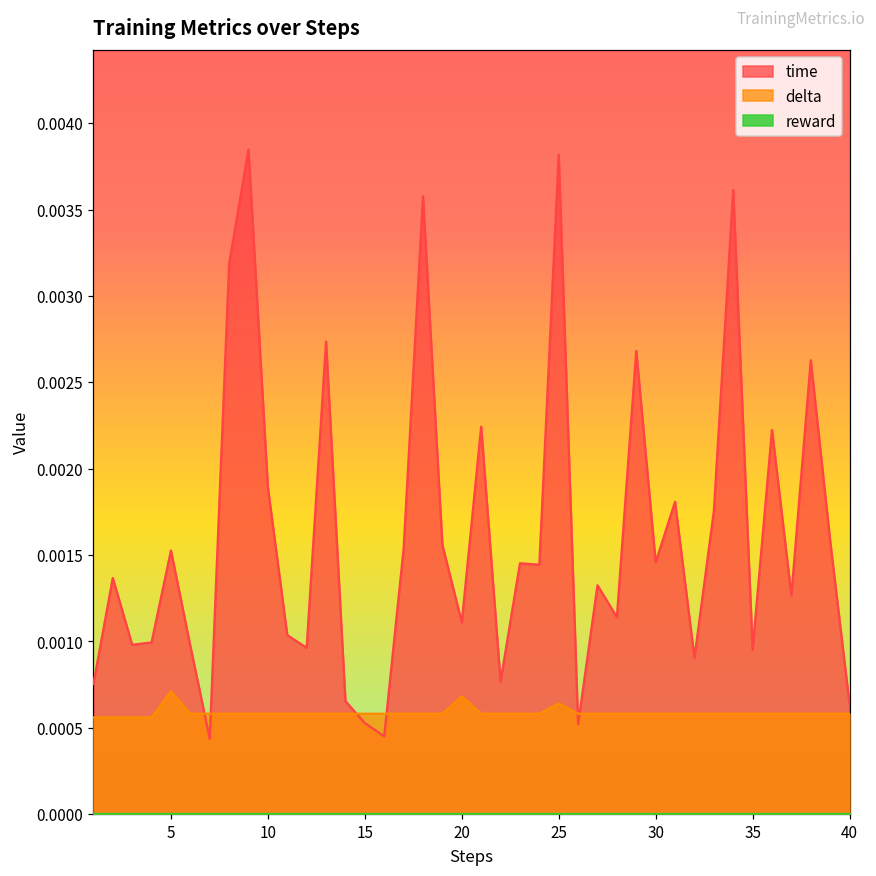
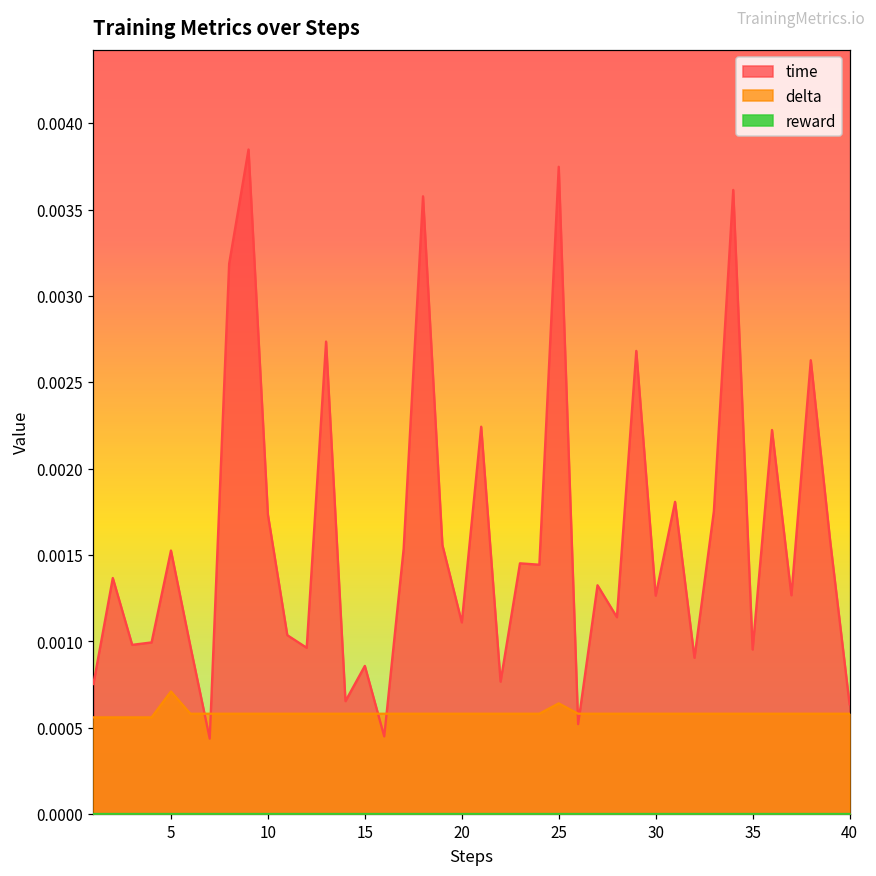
  {
    "time": {
      "5": 0.00153,
-     "10": 0.00189,
-     "15": 0.00053,
+     "10": 0.00173,
+     "15": 0.00086,
      "20": 0.00111,
-     "25": 0.00382,
-     "30": 0.00146,
+     "25": 0.00375,
+     "30": 0.00127,
      "35": 0.00095,
      "40": 0.00064
    },
    "delta": {
      "5": 0.00071,
      "10": 0.00058,
      "15": 0.00058,
-     "20": 0.00068,
+     "20": 0.00058,
      "25": 0.00064,
      "30": 0.00058,
      "35": 0.00058,
      "40": 0.00058
    },
    "reward": {
      "5": 0.00000,
      "10": 0.00000,
      "15": 0.00000,
      "20": 0.00000,
      "25": 0.00000,
      "30": 0.00000,
      "35": 0.00000,
      "40": 0.00000
    }
  }
